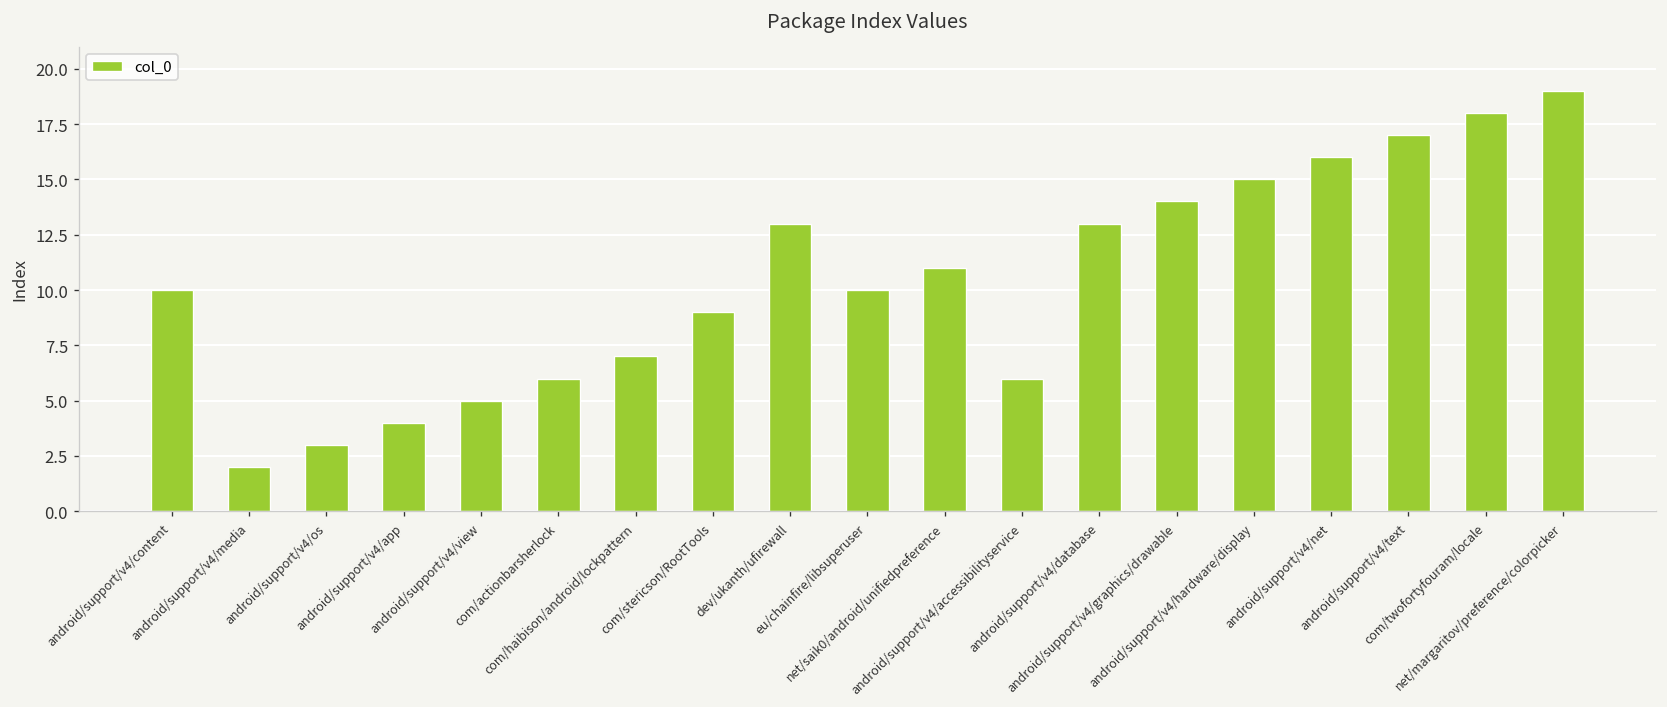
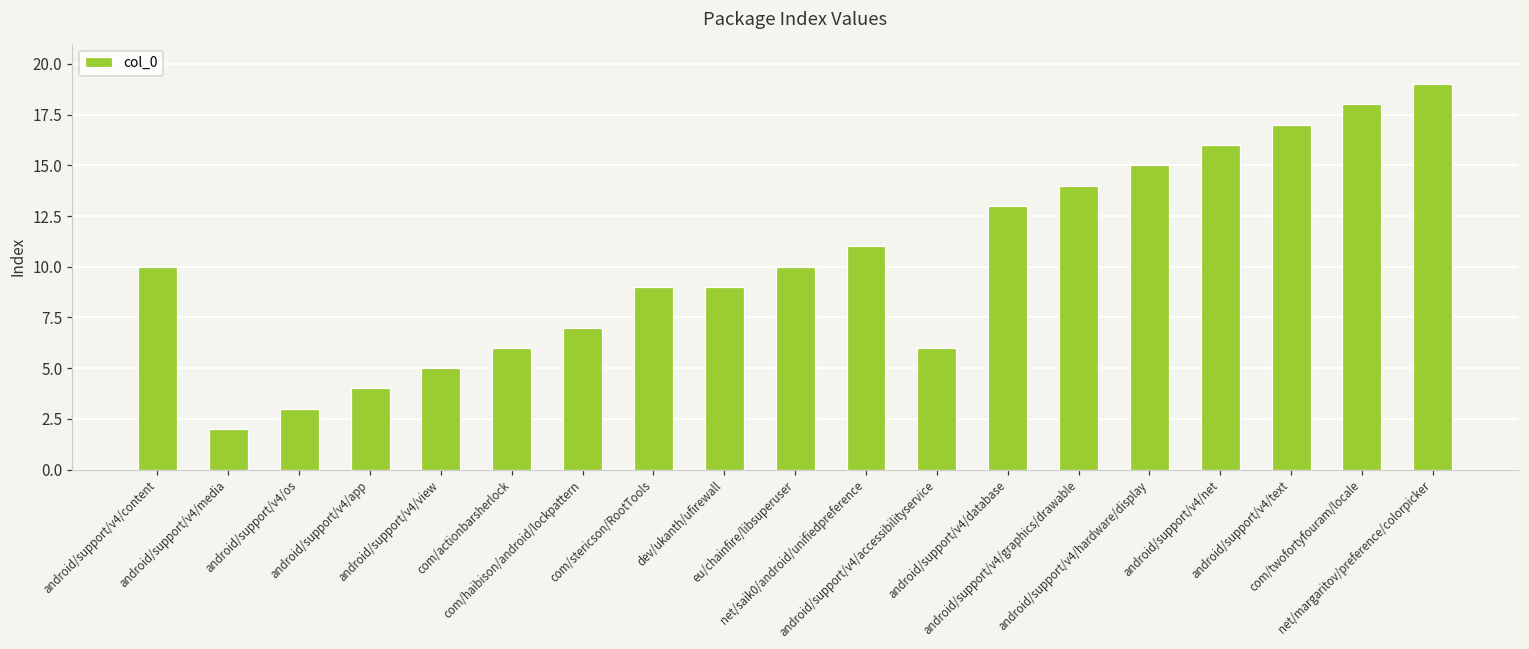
  {
    "android/support/v4/content": 10,
    "android/support/v4/media": 2,
    "android/support/v4/os": 3,
    "android/support/v4/app": 4,
    "android/support/v4/view": 5,
    "com/actionbarsherlock": 6,
    "com/haibison/android/lockpattern": 7,
    "com/stericson/RootTools": 9,
-   "dev/ukanth/ufirewall": 13,
+   "dev/ukanth/ufirewall": 9,
    "eu/chainfire/libsuperuser": 10,
    "net/saik0/android/unifiedpreference": 11,
    "android/support/v4/accessibilityservice": 6,
    "android/support/v4/database": 13,
    "android/support/v4/graphics/drawable": 14,
    "android/support/v4/hardware/display": 15,
    "android/support/v4/net": 16,
    "android/support/v4/text": 17,
    "com/twofortyfouram/locale": 18,
    "net/margaritov/preference/colorpicker": 19
  }
